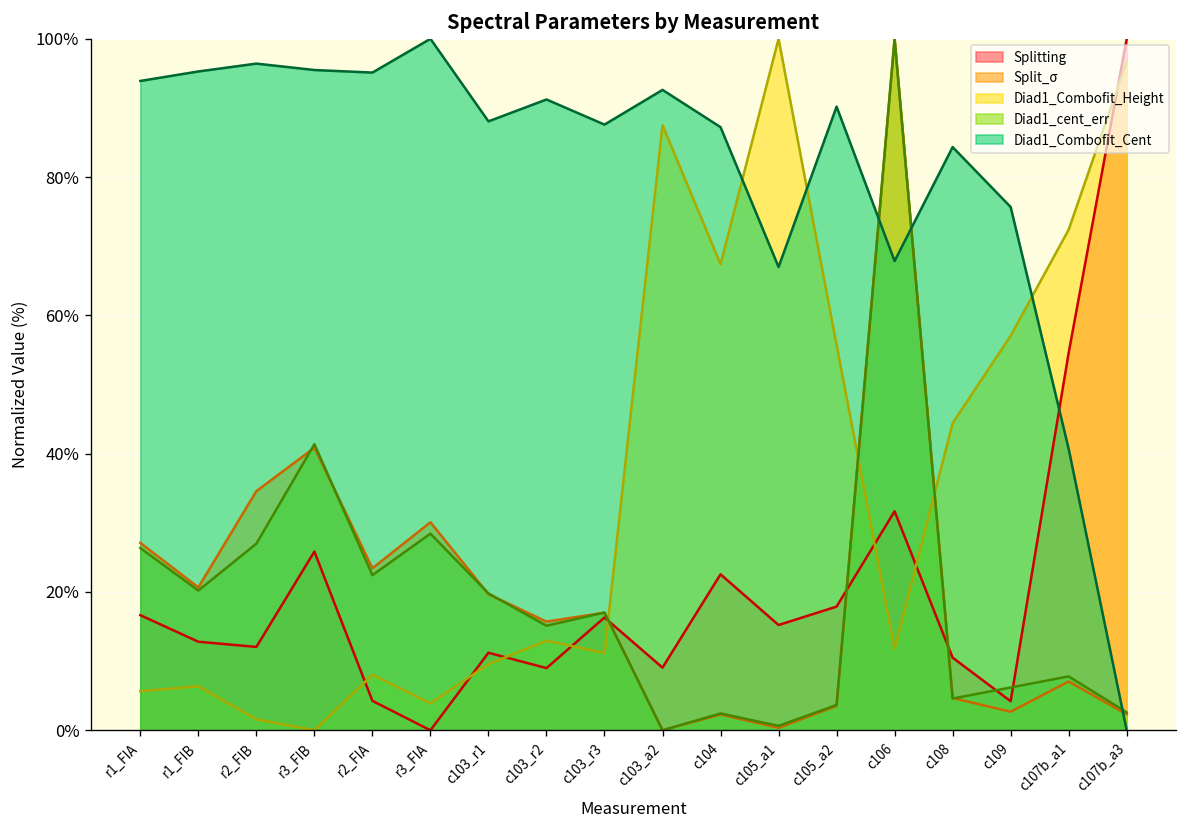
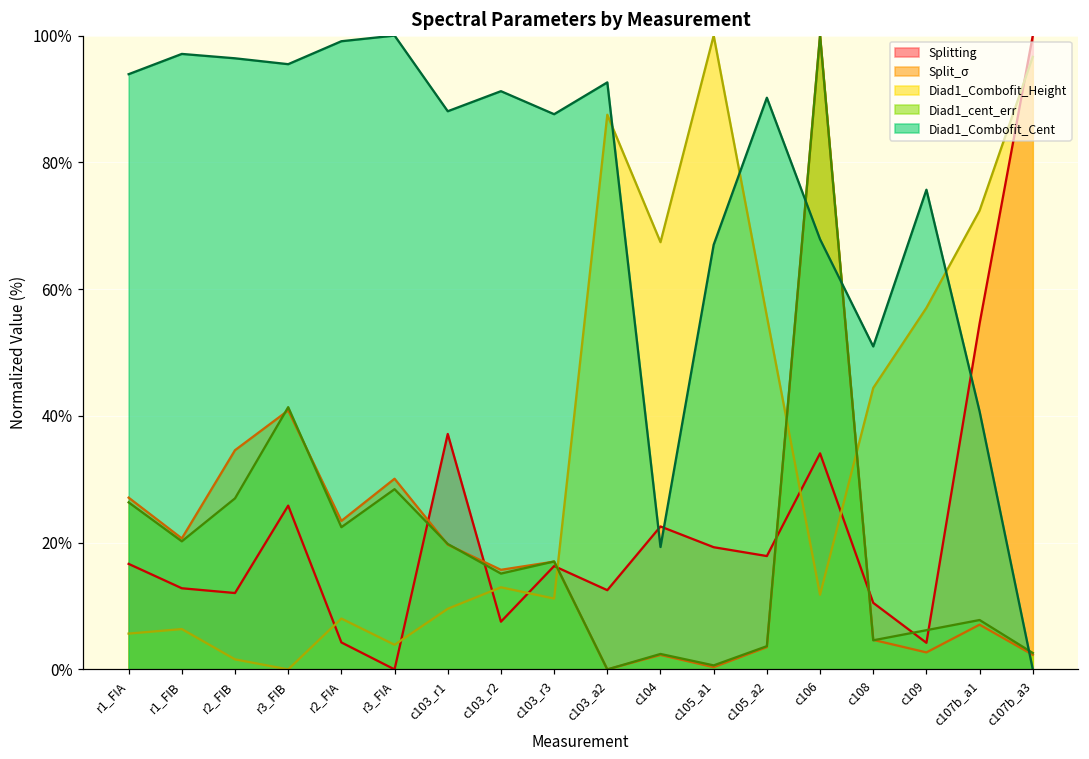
  {
    "Splitting": {
      "r1_FIA": "17%",
      "r1_FIB": "13%",
      "r2_FIB": "12%",
      "r3_FIB": "26%",
      "r2_FIA": "4%",
      "r3_FIA": "0%",
-     "c103_r1": "11%",
-     "c103_r2": "9%",
+     "c103_r1": "37%",
+     "c103_r2": "8%",
      "c103_r3": "16%",
-     "c103_a2": "9%",
+     "c103_a2": "13%",
      "c104": "23%",
-     "c105_a1": "15%",
+     "c105_a1": "19%",
      "c105_a2": "18%",
-     "c106": "32%",
+     "c106": "34%",
      "c108": "11%",
      "c109": "4%",
      "c107b_a1": "55%",
      "c107b_a3": "100%"
    },
    "Diad1_cent_err": {
      "r1_FIA": "26%",
      "r1_FIB": "20%",
      "r2_FIB": "27%",
      "r3_FIB": "41%",
      "r2_FIA": "22%",
      "r3_FIA": "28%",
      "c103_r2": "15%",
      "c109": "6%",
      "c107b_a1": "8%"
    },
    "Diad1_Combofit_Cent": {
      "r1_FIA": "94%",
-     "r1_FIB": "95%",
+     "r1_FIB": "97%",
      "r2_FIB": "96%",
      "r3_FIB": "95%",
-     "r2_FIA": "95%",
+     "r2_FIA": "99%",
      "r3_FIA": "100%",
      "c103_r1": "88%",
      "c103_r2": "91%",
      "c103_r3": "88%",
      "c103_a2": "93%",
-     "c104": "87%",
+     "c104": "19%",
      "c105_a1": "67%",
      "c105_a2": "90%",
      "c106": "68%",
-     "c108": "84%",
+     "c108": "51%",
      "c109": "76%",
      "c107b_a1": "41%",
      "c107b_a3": "0%"
    }
  }
